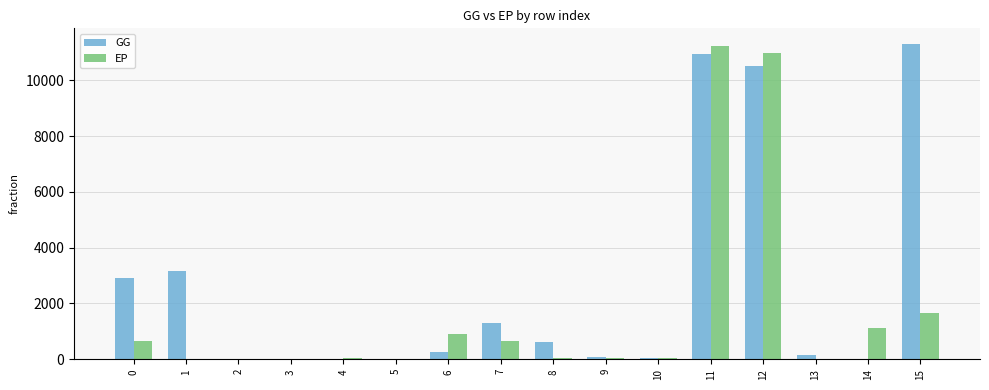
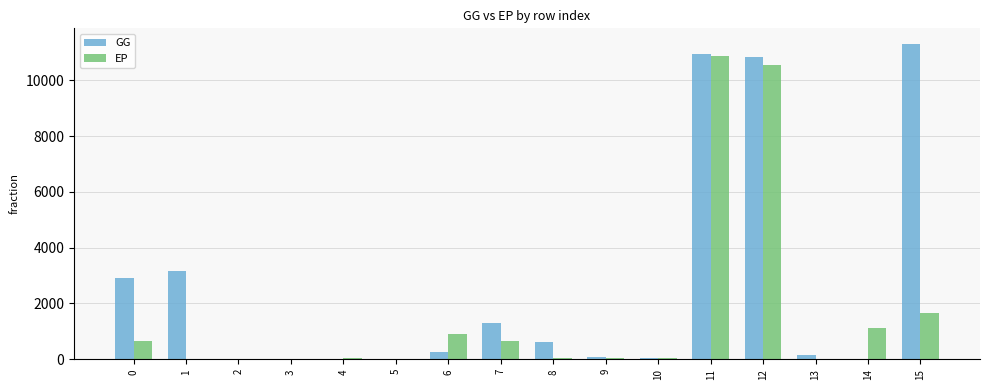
  {
    "GG": {
      "0": 2900,
      "1": 3200,
      "3": 0,
      "4": 0,
      "5": 0,
      "6": 300,
      "7": 1300,
      "8": 600,
      "11": 11000,
-     "12": 10500,
+     "12": 10800,
      "13": 100,
      "14": 0,
      "15": 11300
    },
    "EP": {
      "0": 700,
      "1": 0,
      "2": 0,
      "6": 900,
      "7": 700,
-     "11": 11200,
-     "12": 11000,
+     "11": 10900,
+     "12": 10500,
      "13": 0,
      "14": 1100,
      "15": 1600
    }
  }
